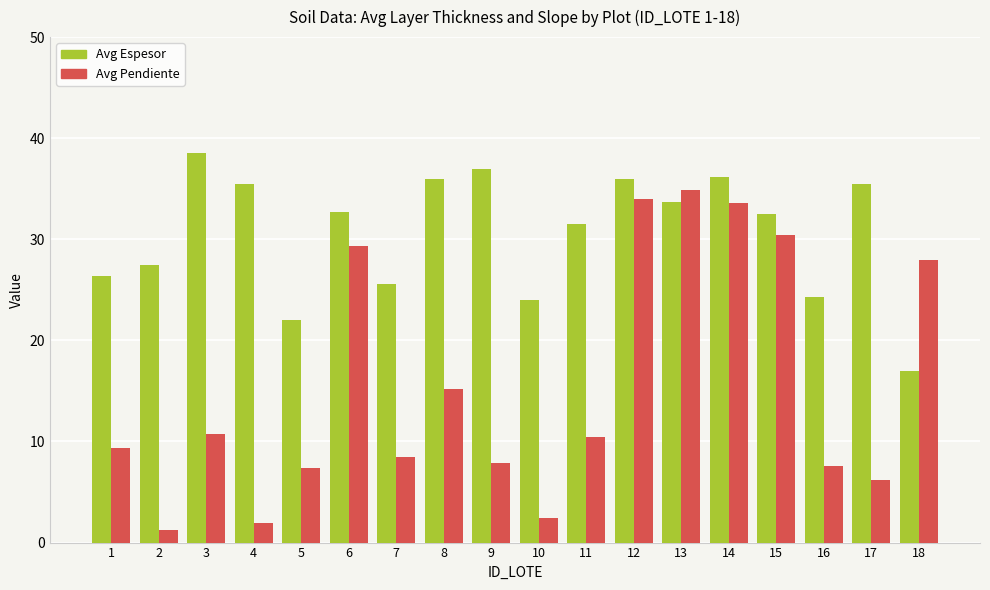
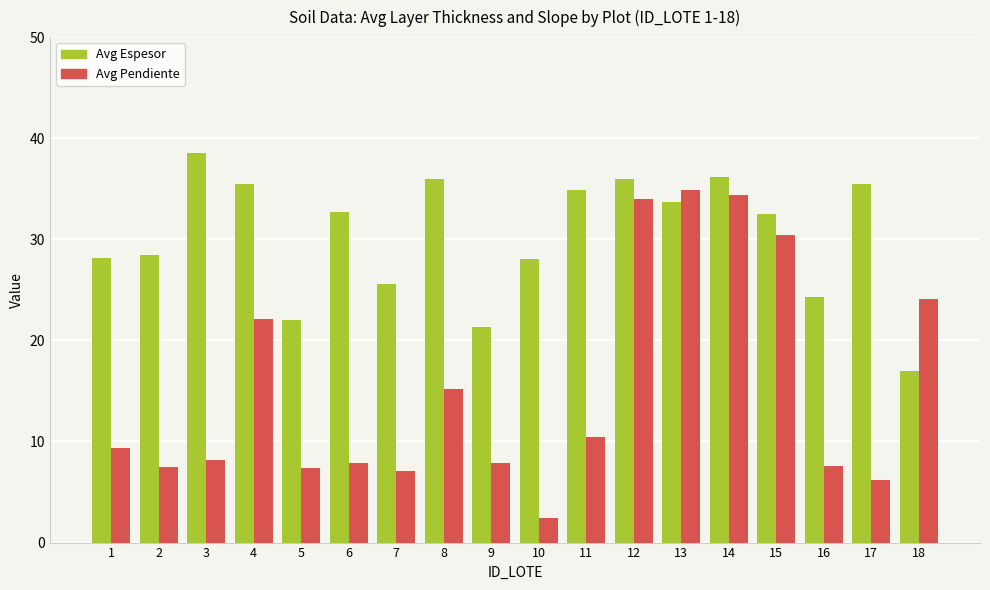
  {
    "Avg Espesor": {
-     "1": 26.3,
-     "2": 27.5,
+     "1": 28.1,
+     "2": 28.4,
      "3": 38.5,
      "4": 35.5,
      "5": 22.0,
      "6": 32.7,
      "7": 25.6,
      "8": 36.0,
-     "9": 37.0,
-     "10": 24.0,
-     "11": 31.5,
+     "9": 21.3,
+     "10": 28.1,
+     "11": 34.9,
      "12": 36.0,
      "13": 33.7,
      "14": 36.2,
      "15": 32.5,
      "16": 24.3,
      "17": 35.5,
      "18": 17.0
    },
    "Avg Pendiente": {
      "1": 9.4,
-     "2": 1.2,
-     "3": 10.7,
-     "4": 1.9,
+     "2": 7.5,
+     "3": 8.2,
+     "4": 22.1,
      "5": 7.4,
-     "6": 29.3,
-     "7": 8.5,
+     "6": 7.9,
+     "7": 7.1,
      "8": 15.2,
      "9": 7.9,
      "10": 2.4,
      "11": 10.4,
      "12": 34.0,
      "13": 34.9,
-     "14": 33.6,
+     "14": 34.4,
      "15": 30.4,
      "16": 7.6,
      "17": 6.2,
-     "18": 28.0
+     "18": 24.1
    }
  }
